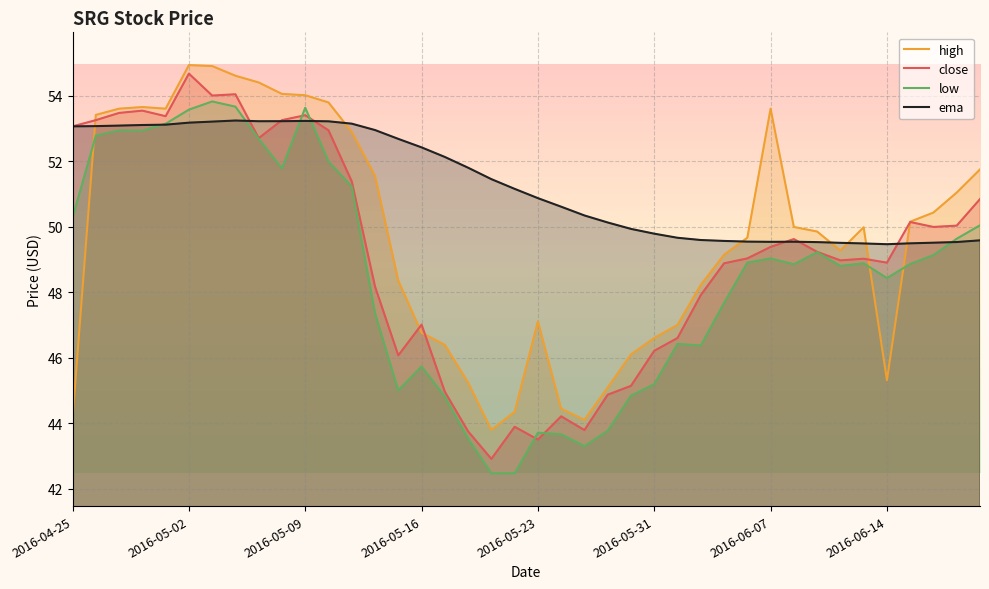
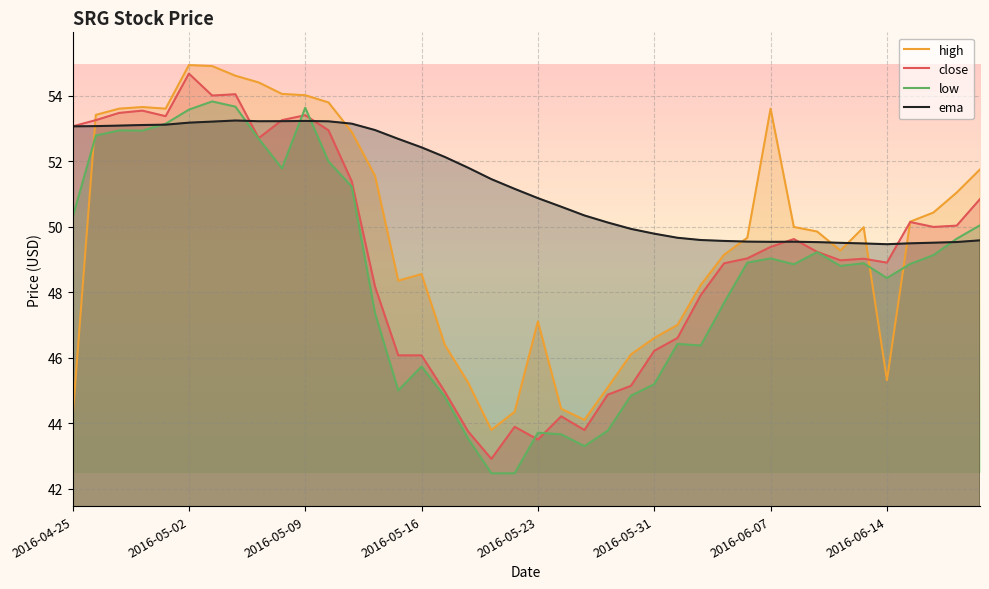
  {
    "high": {
      "2016-04-25": 44.2,
      "2016-05-02": 54.9,
      "2016-05-09": 54.0,
-     "2016-05-16": 46.8,
+     "2016-05-16": 48.6,
      "2016-05-23": 47.1,
      "2016-05-31": 46.6,
      "2016-06-07": 53.6,
      "2016-06-14": 45.3
    },
    "close": {
      "2016-05-02": 54.7,
      "2016-05-09": 53.4,
-     "2016-05-16": 47.0,
+     "2016-05-16": 46.1,
      "2016-05-23": 43.5,
      "2016-05-31": 46.2,
      "2016-06-07": 49.4,
      "2016-06-14": 48.9
    },
    "low": {
      "2016-04-25": 50.3,
      "2016-05-02": 53.6,
      "2016-05-09": 53.6,
      "2016-05-16": 45.7,
      "2016-05-23": 43.7,
      "2016-05-31": 45.2,
      "2016-06-07": 49.0,
      "2016-06-14": 48.4
    },
    "ema": {
      "2016-05-02": 53.2,
      "2016-05-09": 53.2,
      "2016-05-16": 52.4,
      "2016-05-23": 50.9,
      "2016-05-31": 49.8,
      "2016-06-07": 49.5,
      "2016-06-14": 49.5
    }
  }
